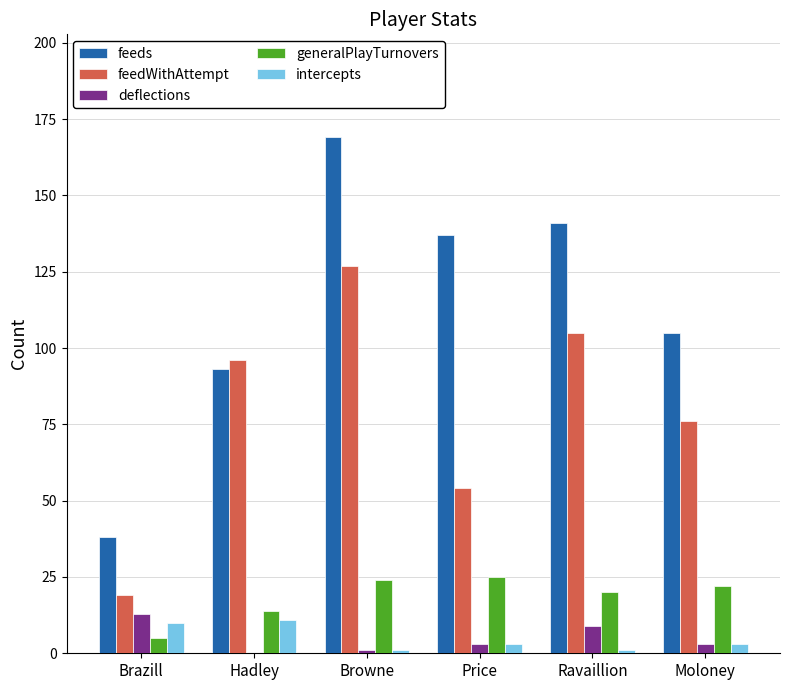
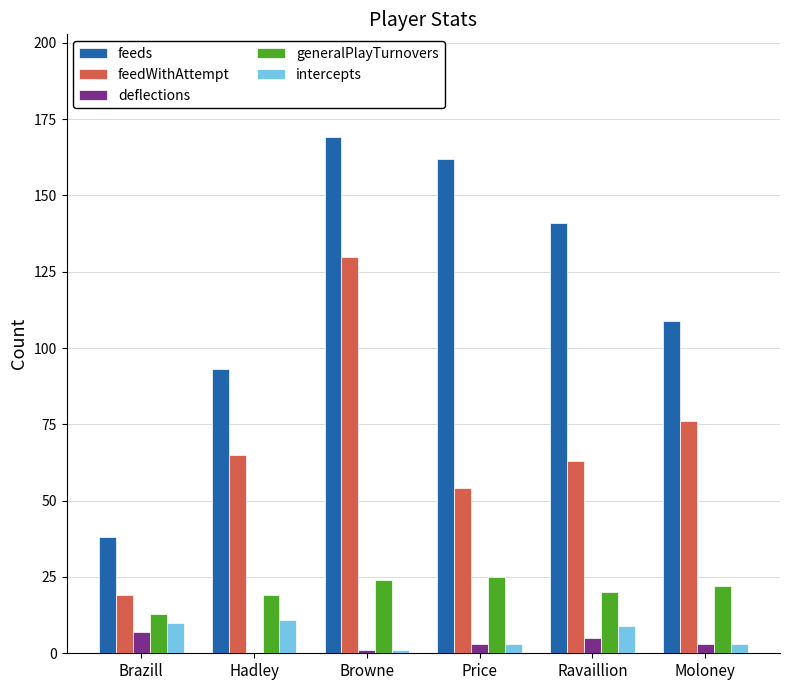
  {
    "feeds": {
      "Brazill": 38,
      "Hadley": 93,
      "Browne": 169,
-     "Price": 137,
+     "Price": 162,
      "Ravaillion": 141,
-     "Moloney": 105
+     "Moloney": 109
    },
    "feedWithAttempt": {
      "Brazill": 19,
-     "Hadley": 96,
-     "Browne": 127,
+     "Hadley": 65,
+     "Browne": 130,
      "Price": 54,
-     "Ravaillion": 105,
+     "Ravaillion": 63,
      "Moloney": 76
    },
    "deflections": {
-     "Brazill": 13,
+     "Brazill": 7,
      "Hadley": 0,
      "Browne": 1,
      "Price": 3,
-     "Ravaillion": 9,
+     "Ravaillion": 5,
      "Moloney": 3
    },
    "generalPlayTurnovers": {
-     "Brazill": 5,
-     "Hadley": 14,
+     "Brazill": 13,
+     "Hadley": 19,
      "Browne": 24,
      "Price": 25,
      "Ravaillion": 20,
      "Moloney": 22
    },
    "intercepts": {
      "Brazill": 10,
      "Hadley": 11,
      "Browne": 1,
      "Price": 3,
-     "Ravaillion": 1,
+     "Ravaillion": 9,
      "Moloney": 3
    }
  }
